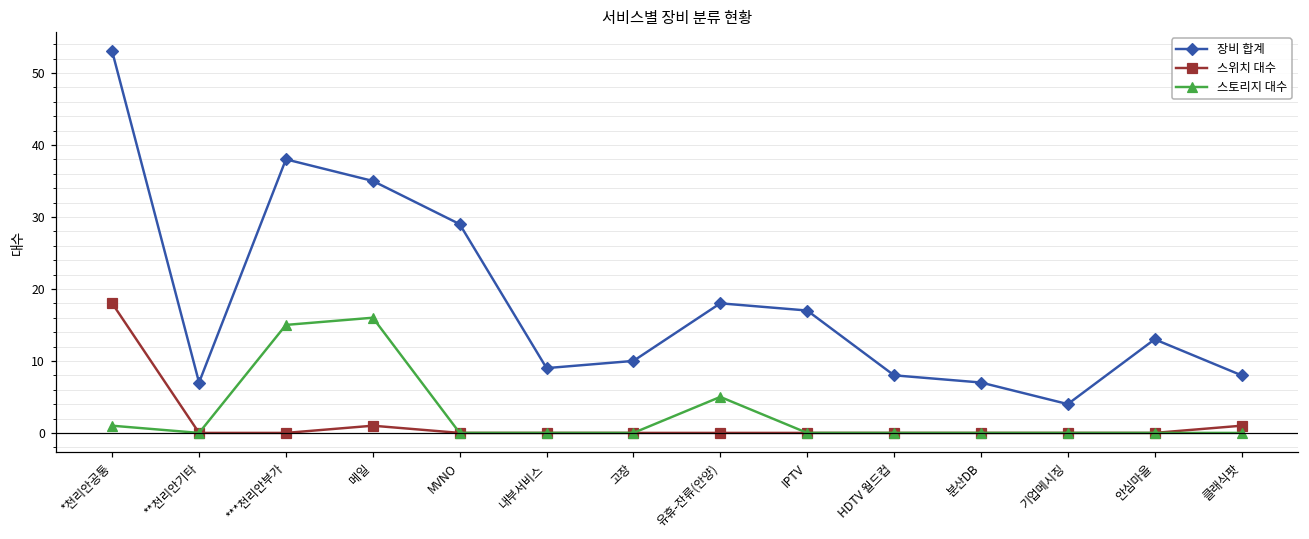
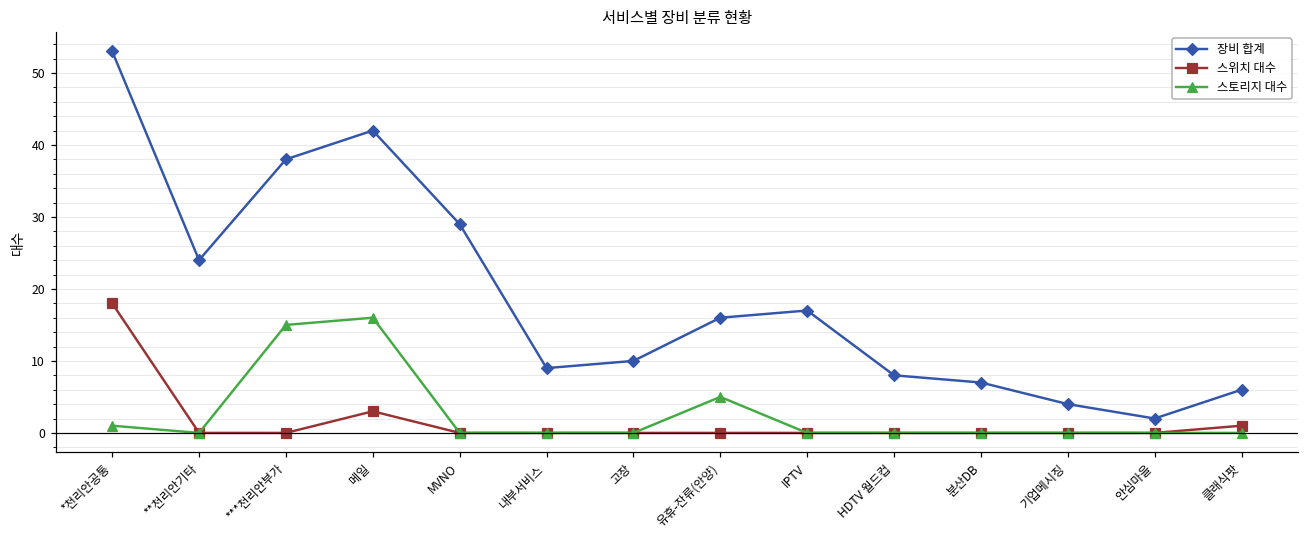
  {
    "장비 합계": {
      "*천리안공통": 53,
-     "**천리안기타": 7,
+     "**천리안기타": 24,
      "***천리안부가": 38,
-     "메일": 35,
+     "메일": 42,
      "MVNO": 29,
      "내부서비스": 9,
      "고장": 10,
-     "유휴-잔류(안양)": 18,
+     "유휴-잔류(안양)": 16,
      "IPTV": 17,
      "HDTV 월드컵": 8,
      "분산DB": 7,
      "기업메시징": 4,
-     "안심마을": 13,
-     "클래식팟": 8
+     "안심마을": 2,
+     "클래식팟": 6
    },
    "스위치 대수": {
      "*천리안공통": 18,
      "***천리안부가": 0,
-     "메일": 1,
+     "메일": 3,
      "유휴-잔류(안양)": 0,
      "클래식팟": 1
    },
    "스토리지 대수": {
      "*천리안공통": 1,
      "***천리안부가": 15,
      "메일": 16,
      "유휴-잔류(안양)": 5,
      "클래식팟": 0
    }
  }
